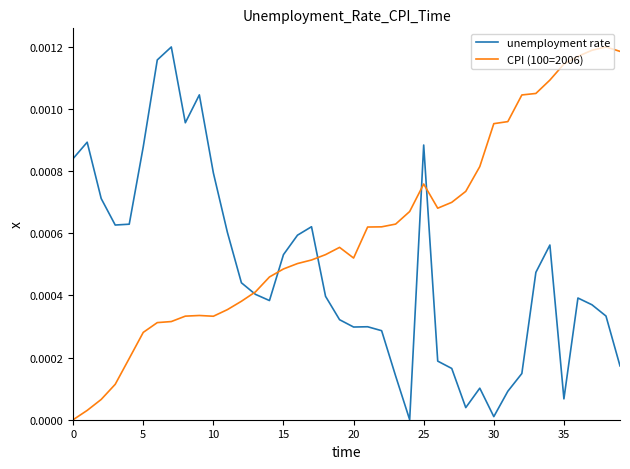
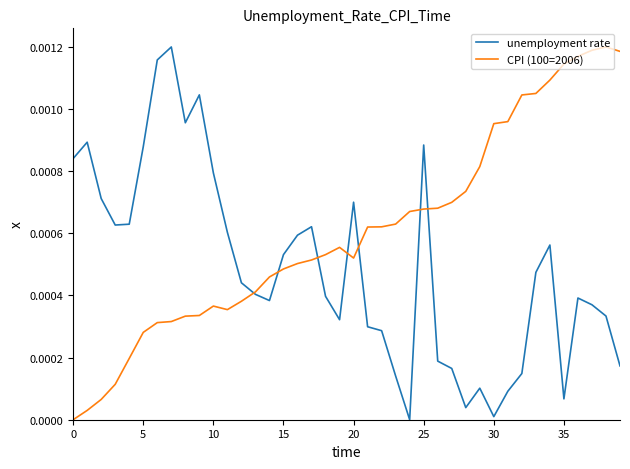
  {
    "unemployment rate": {
      "0": 0.00084,
      "5": 0.00088,
      "10": 0.00079,
      "15": 0.00053,
-     "20": 0.00030,
+     "20": 0.00070,
      "25": 0.00088,
      "30": 0.00001,
      "35": 0.00007
    },
    "CPI (100=2006)": {
      "0": 0.00000,
      "5": 0.00028,
-     "10": 0.00033,
+     "10": 0.00037,
      "15": 0.00049,
      "20": 0.00052,
-     "25": 0.00076,
+     "25": 0.00068,
      "30": 0.00095
    }
  }
